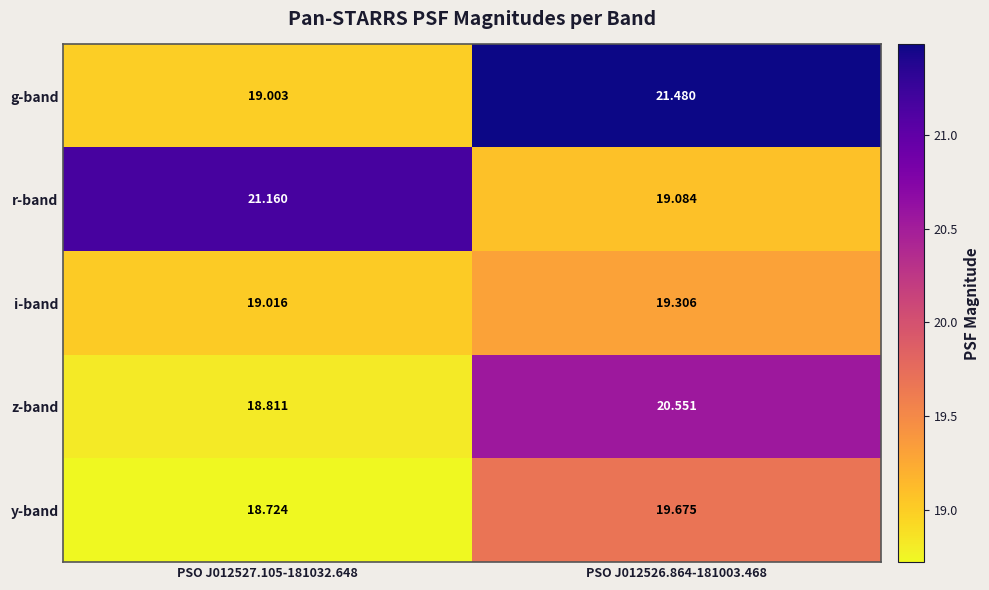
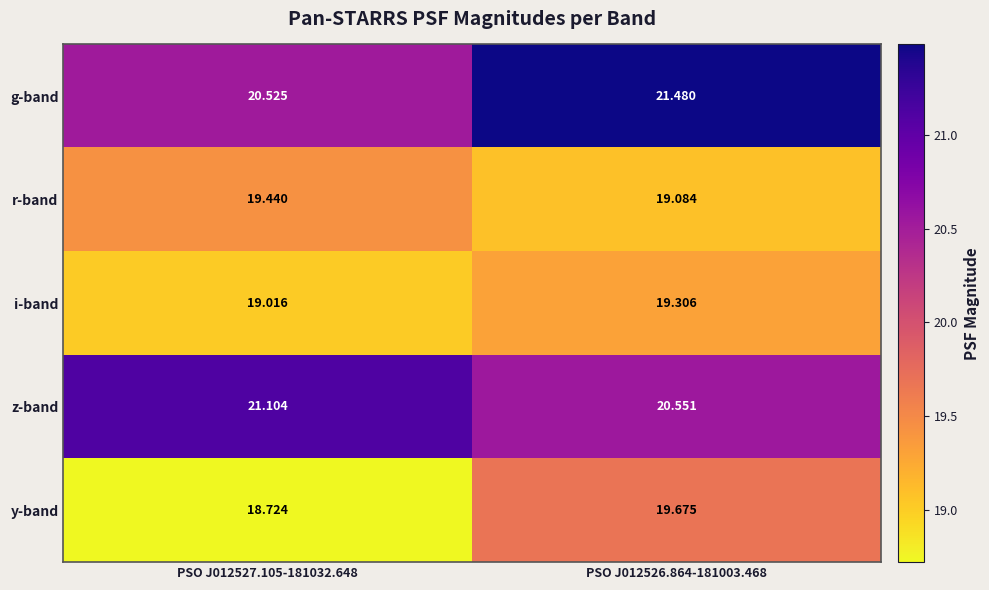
  {
    "g-band": {
-     "PSO J012527.105-181032.648": 19.003,
+     "PSO J012527.105-181032.648": 20.525,
      "PSO J012526.864-181003.468": 21.480
    },
    "r-band": {
-     "PSO J012527.105-181032.648": 21.160,
+     "PSO J012527.105-181032.648": 19.440,
      "PSO J012526.864-181003.468": 19.084
    },
    "i-band": {
      "PSO J012527.105-181032.648": 19.016,
      "PSO J012526.864-181003.468": 19.306
    },
    "z-band": {
-     "PSO J012527.105-181032.648": 18.811,
+     "PSO J012527.105-181032.648": 21.104,
      "PSO J012526.864-181003.468": 20.551
    },
    "y-band": {
      "PSO J012527.105-181032.648": 18.724,
      "PSO J012526.864-181003.468": 19.675
    }
  }
